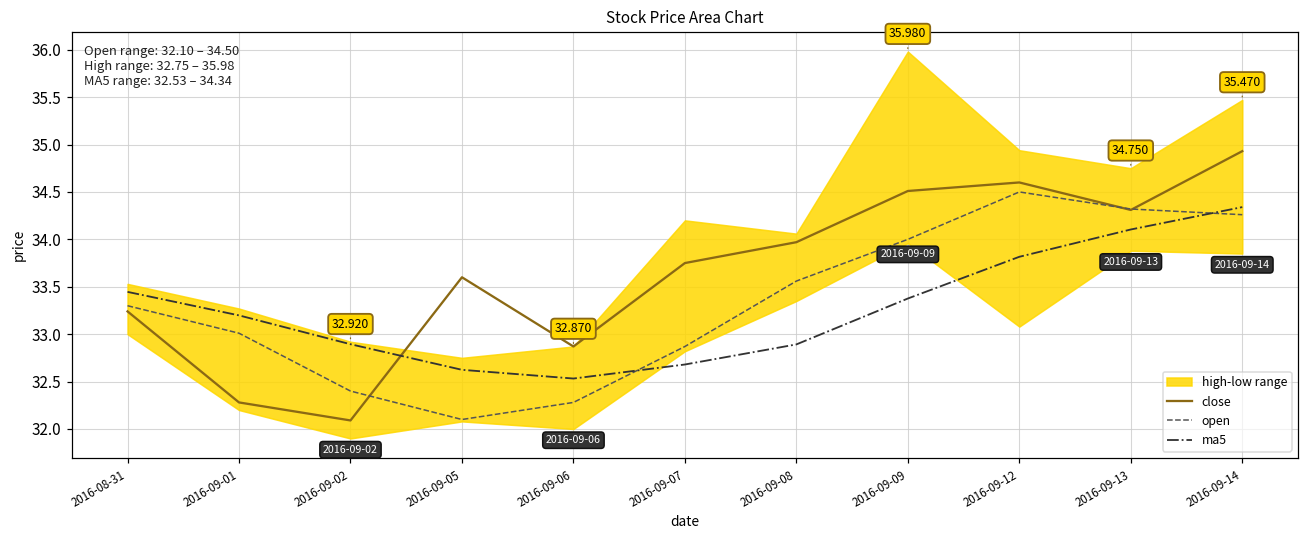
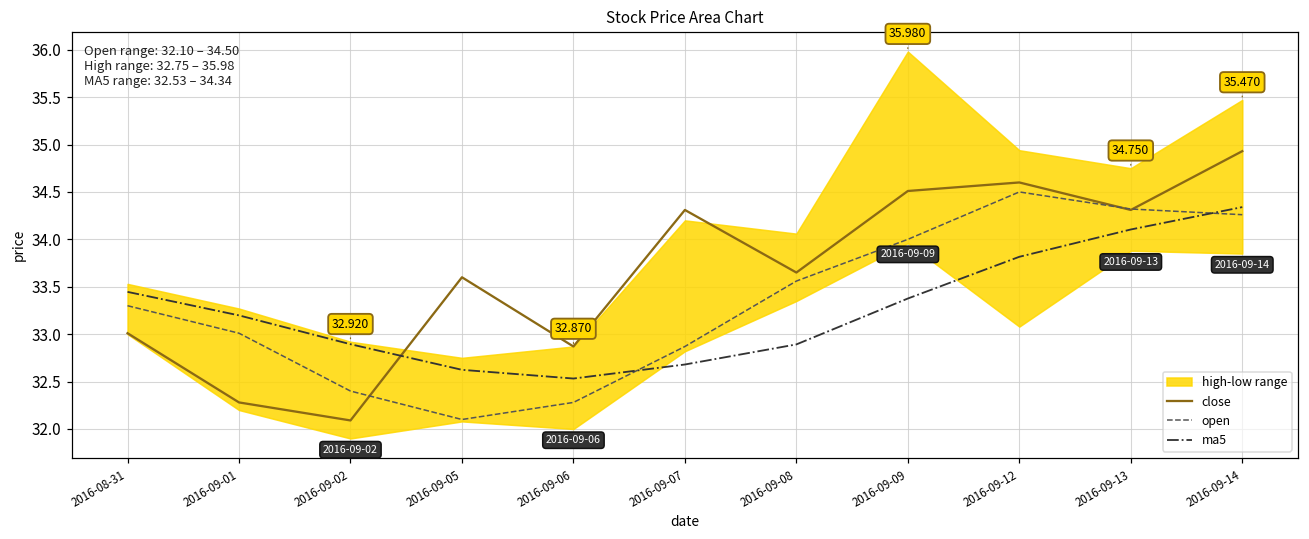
  {
    "close": {
-     "2016-08-31": 33.2,
+     "2016-08-31": 33.0,
      "2016-09-01": 32.3,
      "2016-09-05": 33.6,
-     "2016-09-07": 33.8,
-     "2016-09-08": 34.0,
+     "2016-09-07": 34.3,
+     "2016-09-08": 33.7,
      "2016-09-09": 34.5,
      "2016-09-12": 34.6,
      "2016-09-14": 34.9
    }
  }
